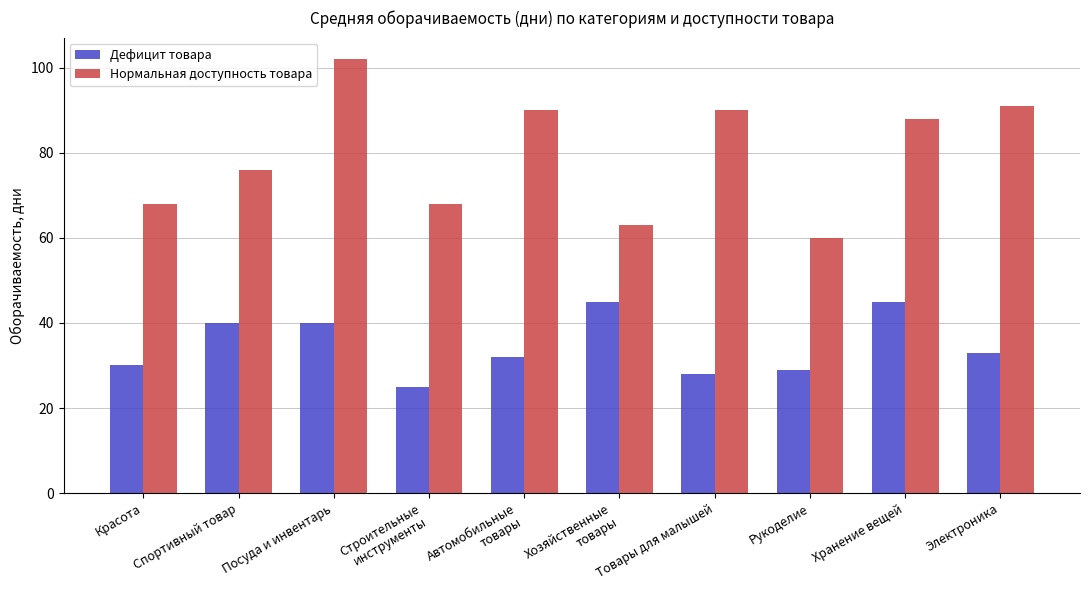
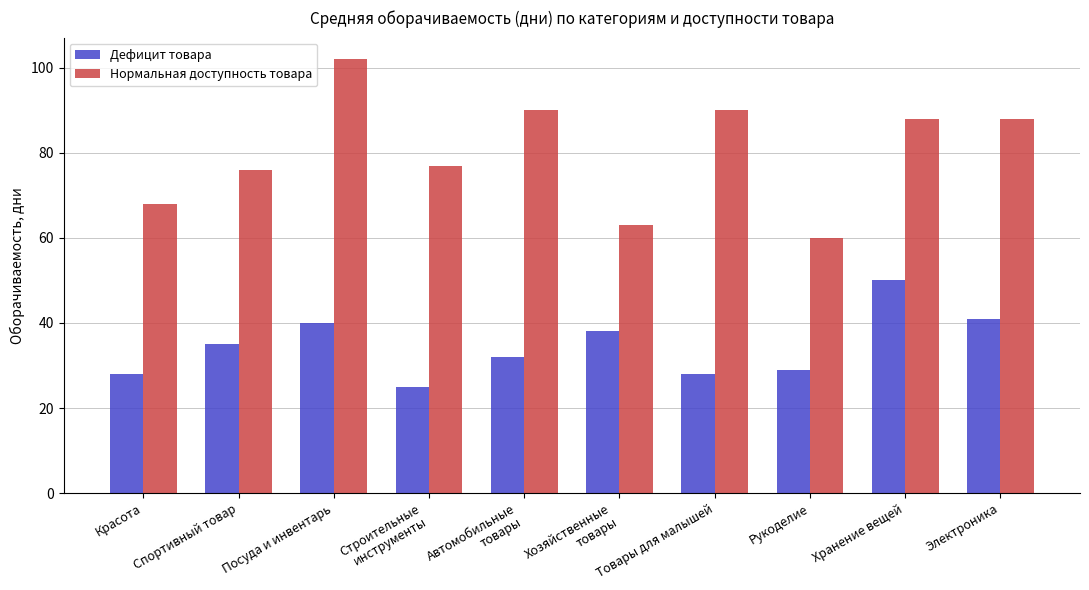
  {
    "Дефицит товара": {
-     "Красота": 30,
-     "Спортивный товар": 40,
+     "Красота": 28,
+     "Спортивный товар": 35,
      "Посуда и инвентарь": 40,
      "Строительные инструменты": 25,
      "Автомобильные товары": 32,
-     "Хозяйственные товары": 45,
+     "Хозяйственные товары": 38,
      "Товары для малышей": 28,
      "Рукоделие": 29,
-     "Хранение вещей": 45,
-     "Электроника": 33
+     "Хранение вещей": 50,
+     "Электроника": 41
    },
    "Нормальная доступность товара": {
      "Красота": 68,
      "Спортивный товар": 76,
      "Посуда и инвентарь": 102,
-     "Строительные инструменты": 68,
+     "Строительные инструменты": 77,
      "Автомобильные товары": 90,
      "Хозяйственные товары": 63,
      "Товары для малышей": 90,
      "Рукоделие": 60,
      "Хранение вещей": 88,
-     "Электроника": 91
+     "Электроника": 88
    }
  }
